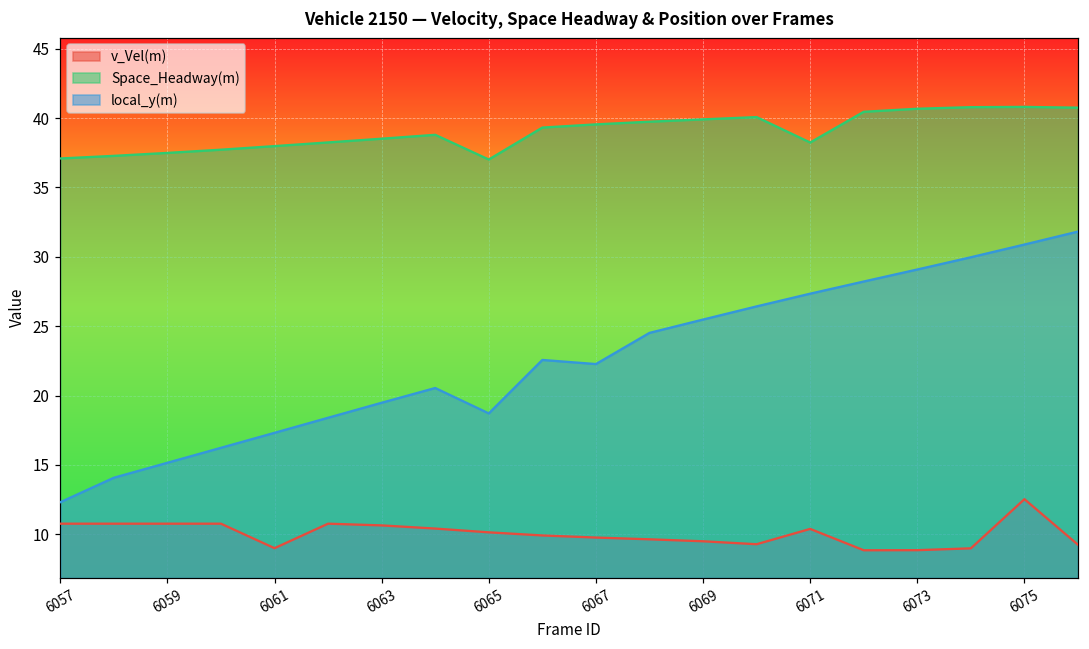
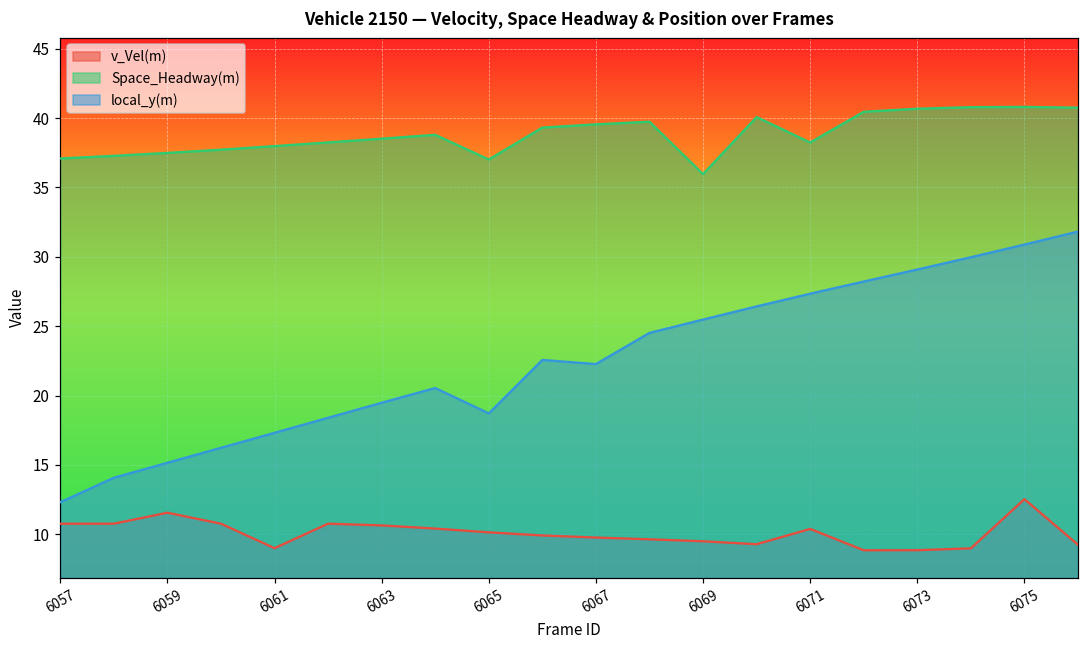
  {
    "v_Vel(m)": {
      "6057": 10.8,
-     "6059": 10.8,
+     "6059": 11.6,
      "6061": 9.0,
      "6063": 10.6,
      "6065": 10.1,
      "6067": 9.8,
      "6069": 9.5,
      "6071": 10.4,
      "6073": 8.9,
      "6075": 12.5
    },
    "Space_Headway(m)": {
      "6057": 37.1,
      "6059": 37.5,
      "6061": 38.0,
      "6063": 38.5,
      "6065": 37.0,
      "6067": 39.5,
-     "6069": 39.9,
+     "6069": 36.0,
      "6071": 38.2,
      "6073": 40.7,
      "6075": 40.8
    },
    "local_y(m)": {
      "6057": 12.3,
      "6059": 15.2,
      "6061": 17.3,
      "6063": 19.5,
      "6065": 18.7,
      "6067": 22.3,
      "6069": 25.5,
      "6071": 27.3,
      "6073": 29.1,
      "6075": 30.9
    }
  }
